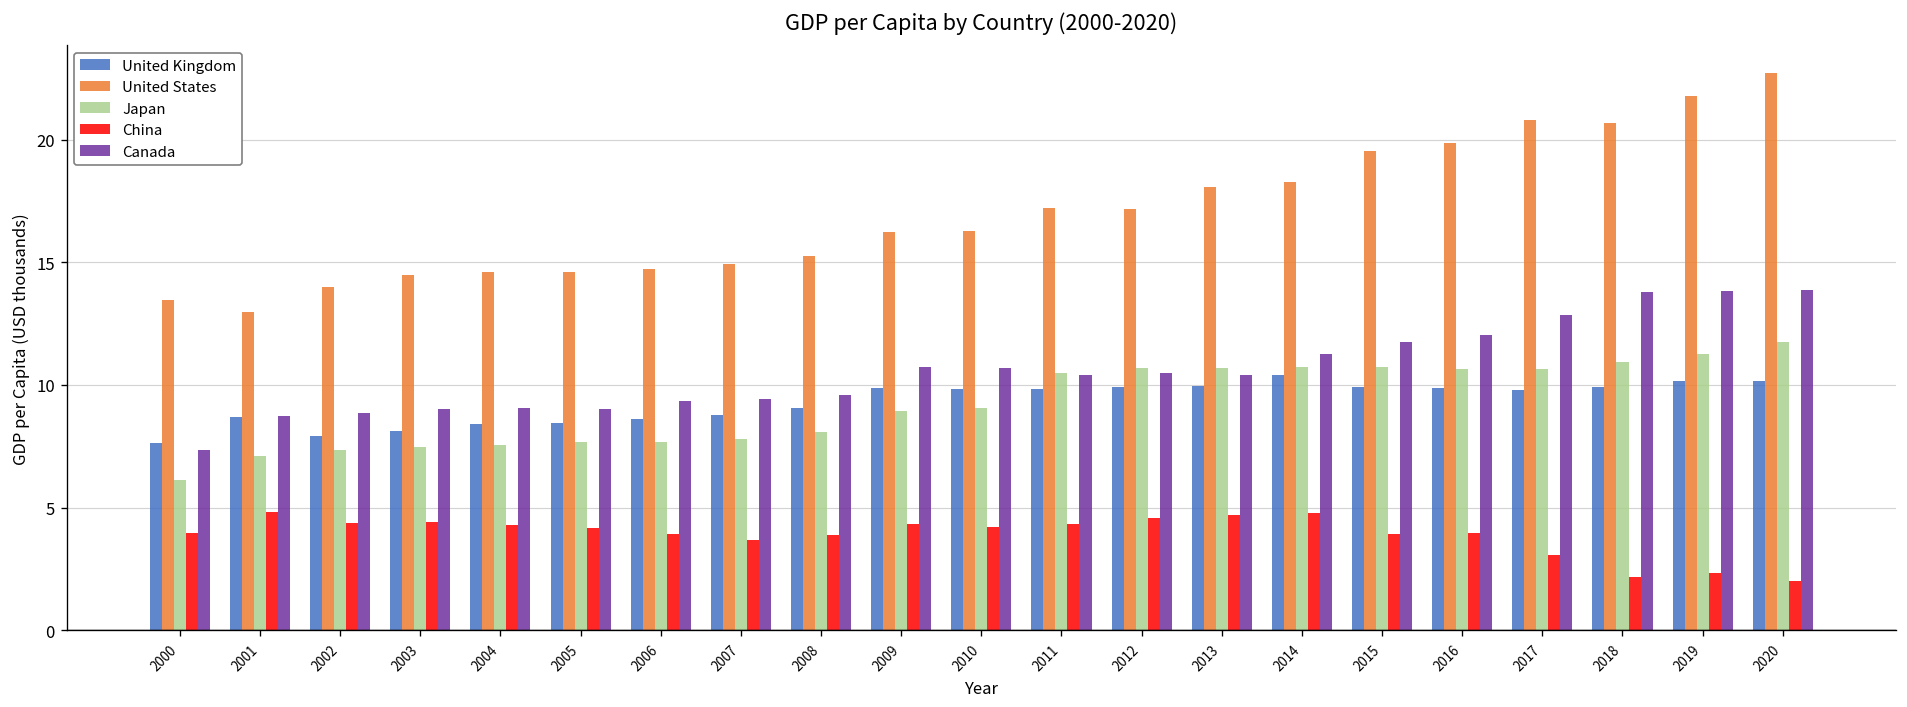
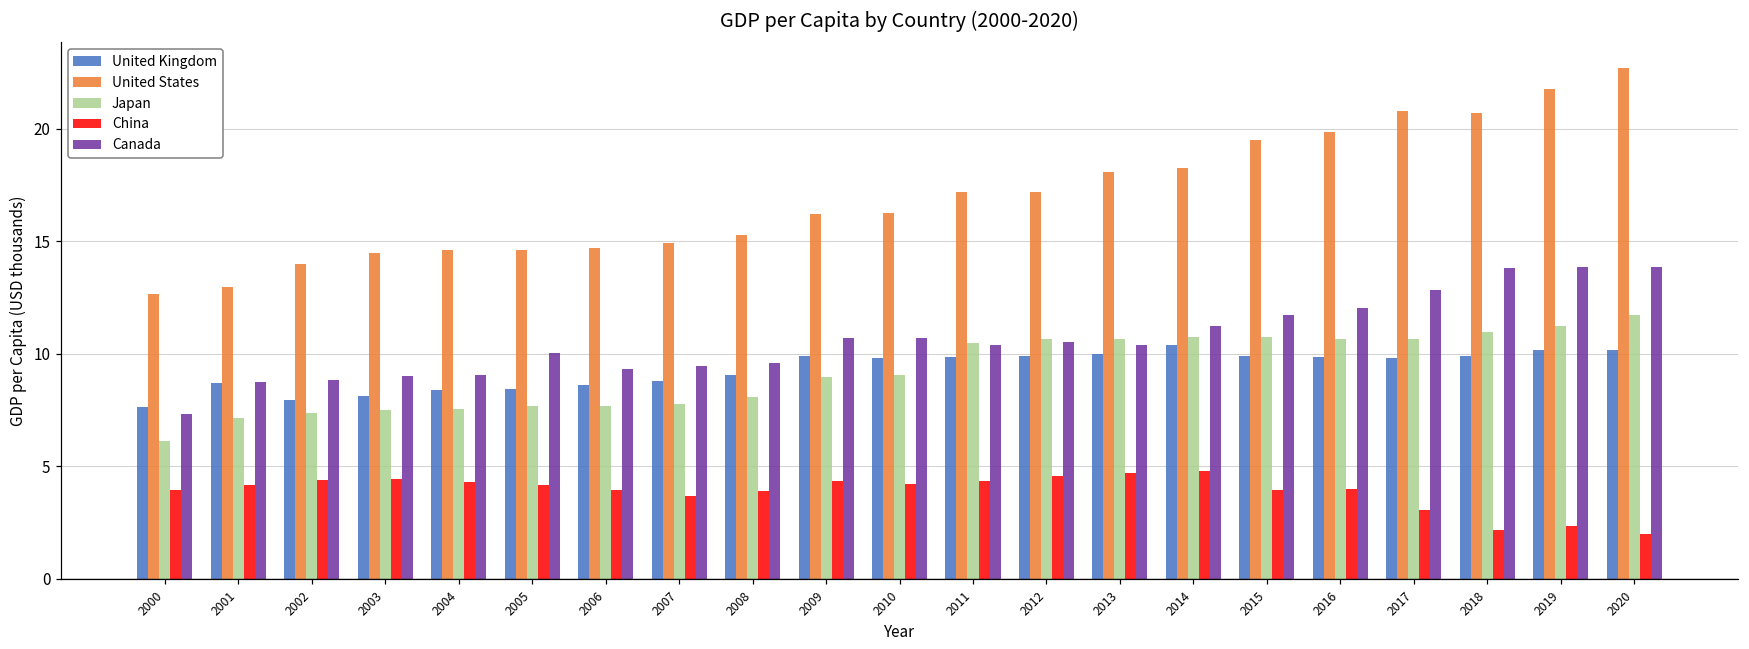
  {
    "United Kingdom": {
      "2000": 7.7,
      "2001": 8.7,
      "2002": 7.9,
      "2003": 8.1,
      "2004": 8.4,
      "2005": 8.4,
      "2006": 8.6,
      "2007": 8.8,
      "2008": 9.1,
      "2009": 9.9,
      "2010": 9.8,
      "2011": 9.8,
      "2012": 9.9,
      "2013": 10.0,
      "2014": 10.4,
      "2015": 9.9,
      "2016": 9.9,
      "2017": 9.8,
      "2018": 9.9,
      "2019": 10.2,
      "2020": 10.2
    },
    "United States": {
-     "2000": 13.5,
+     "2000": 12.7,
      "2001": 13.0,
      "2002": 14.0,
      "2003": 14.5,
      "2004": 14.6,
      "2005": 14.6,
      "2006": 14.7,
      "2007": 14.9,
      "2008": 15.3,
      "2009": 16.2,
      "2010": 16.3,
      "2011": 17.2,
      "2012": 17.2,
      "2013": 18.1,
      "2014": 18.3,
      "2015": 19.5,
      "2016": 19.8,
      "2017": 20.8,
      "2018": 20.7,
      "2019": 21.8,
      "2020": 22.7
    },
    "Japan": {
      "2000": 6.1,
      "2001": 7.1,
      "2002": 7.4,
      "2003": 7.5,
      "2004": 7.5,
      "2005": 7.7,
      "2006": 7.7,
      "2007": 7.8,
      "2008": 8.1,
      "2009": 9.0,
      "2010": 9.1,
      "2011": 10.5,
      "2012": 10.7,
      "2013": 10.7,
      "2014": 10.7,
      "2015": 10.7,
      "2016": 10.7,
      "2017": 10.7,
      "2018": 10.9,
      "2019": 11.2,
      "2020": 11.7
    },
    "China": {
      "2000": 4.0,
-     "2001": 4.8,
+     "2001": 4.2,
      "2002": 4.4,
      "2003": 4.4,
      "2004": 4.3,
      "2005": 4.2,
      "2006": 3.9,
      "2007": 3.7,
      "2008": 3.9,
      "2009": 4.3,
      "2010": 4.2,
      "2011": 4.3,
      "2012": 4.6,
      "2013": 4.7,
      "2014": 4.8,
      "2015": 3.9,
      "2016": 4.0,
      "2017": 3.1,
      "2018": 2.2,
      "2019": 2.4,
      "2020": 2.0
    },
    "Canada": {
      "2000": 7.3,
      "2001": 8.7,
      "2002": 8.9,
      "2003": 9.0,
      "2004": 9.1,
-     "2005": 9.0,
+     "2005": 10.0,
      "2006": 9.3,
      "2007": 9.4,
      "2008": 9.6,
      "2009": 10.7,
      "2010": 10.7,
      "2011": 10.4,
      "2012": 10.5,
      "2013": 10.4,
      "2014": 11.2,
      "2015": 11.7,
      "2016": 12.0,
      "2017": 12.8,
      "2018": 13.8,
      "2019": 13.8,
      "2020": 13.9
    }
  }
